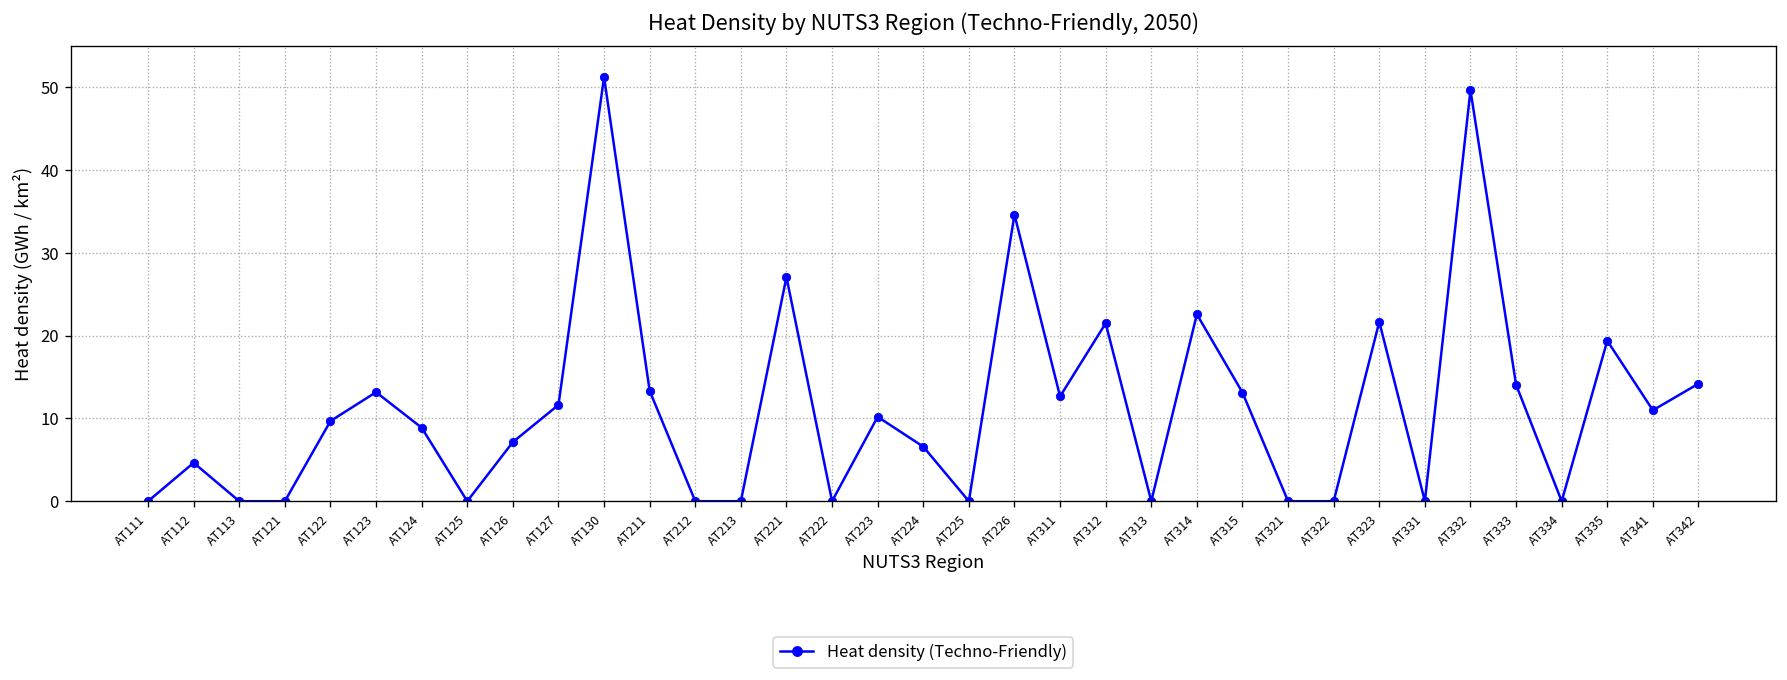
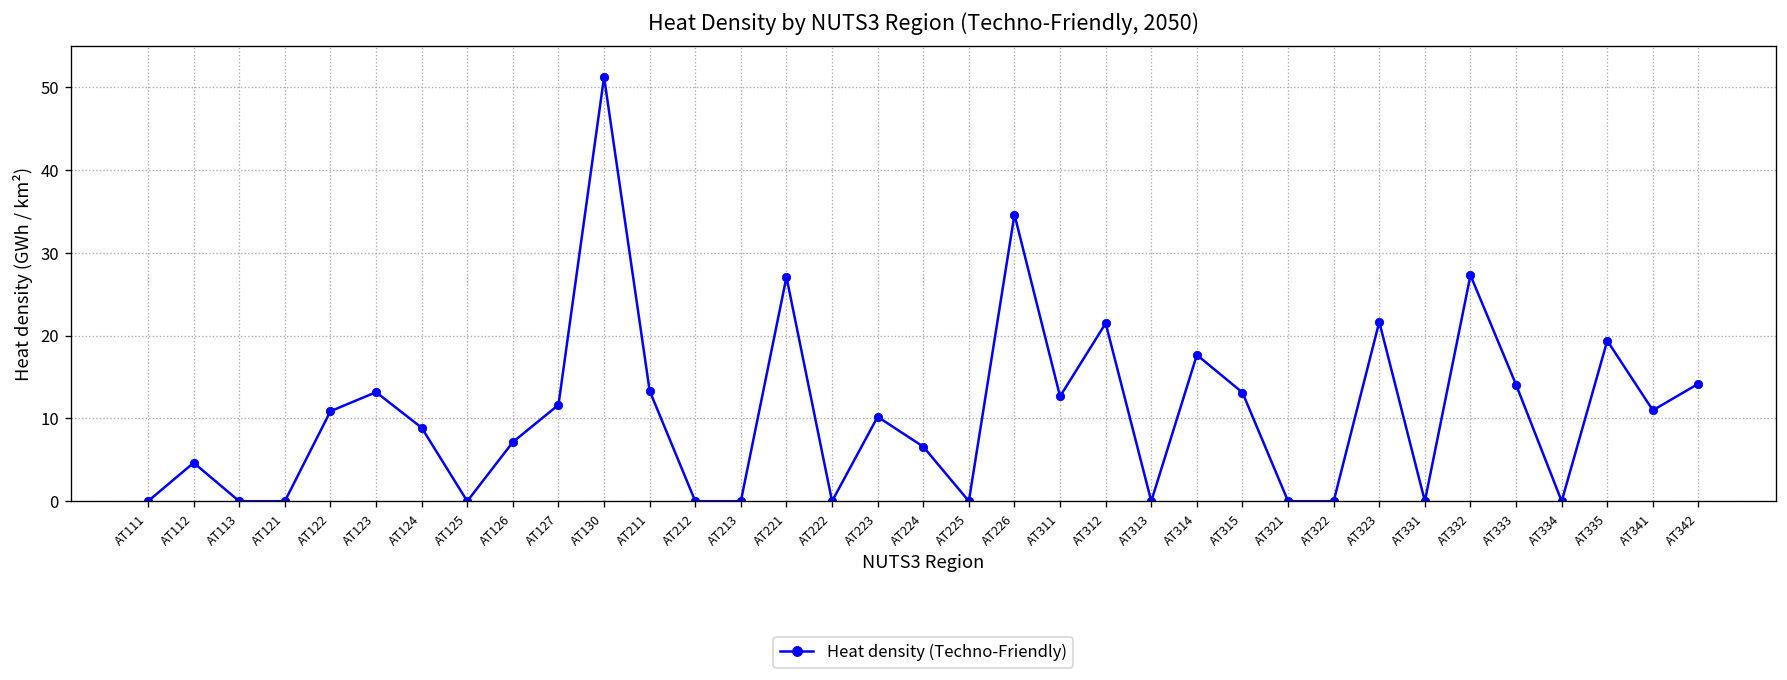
  {
    "AT111": 0,
    "AT112": 5,
    "AT113": 0,
    "AT121": 0,
-   "AT122": 10,
+   "AT122": 11,
    "AT123": 13,
    "AT124": 9,
    "AT125": 0,
    "AT126": 7,
    "AT127": 12,
    "AT130": 51,
    "AT211": 13,
    "AT212": 0,
    "AT213": 0,
    "AT221": 27,
    "AT222": 0,
    "AT223": 10,
    "AT224": 7,
    "AT225": 0,
    "AT226": 35,
    "AT311": 13,
    "AT312": 22,
    "AT313": 0,
-   "AT314": 23,
+   "AT314": 18,
    "AT315": 13,
    "AT321": 0,
    "AT322": 0,
    "AT323": 22,
    "AT331": 0,
-   "AT332": 50,
+   "AT332": 27,
    "AT333": 14,
    "AT334": 0,
    "AT335": 19,
    "AT341": 11,
    "AT342": 14
  }
